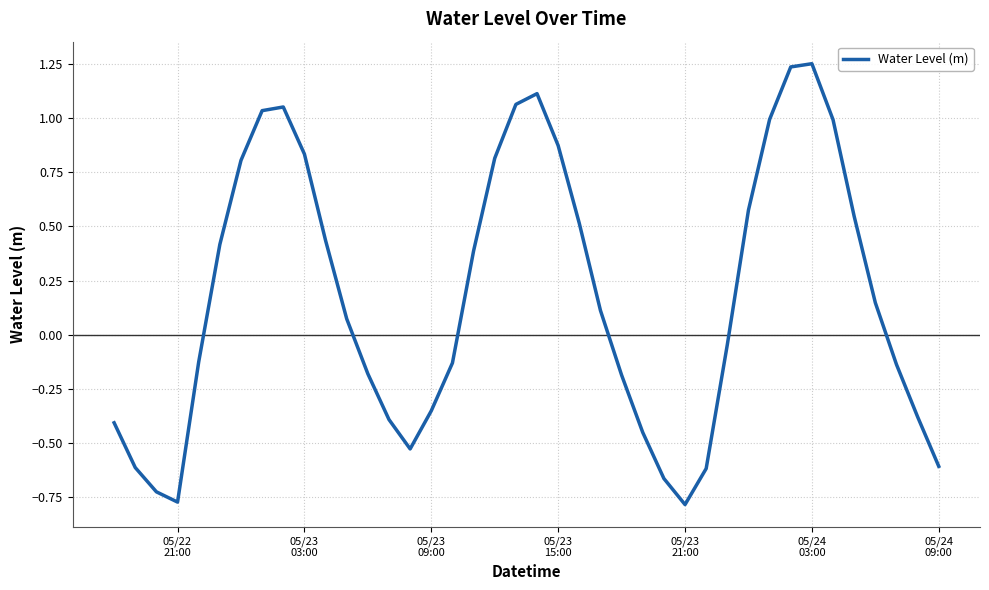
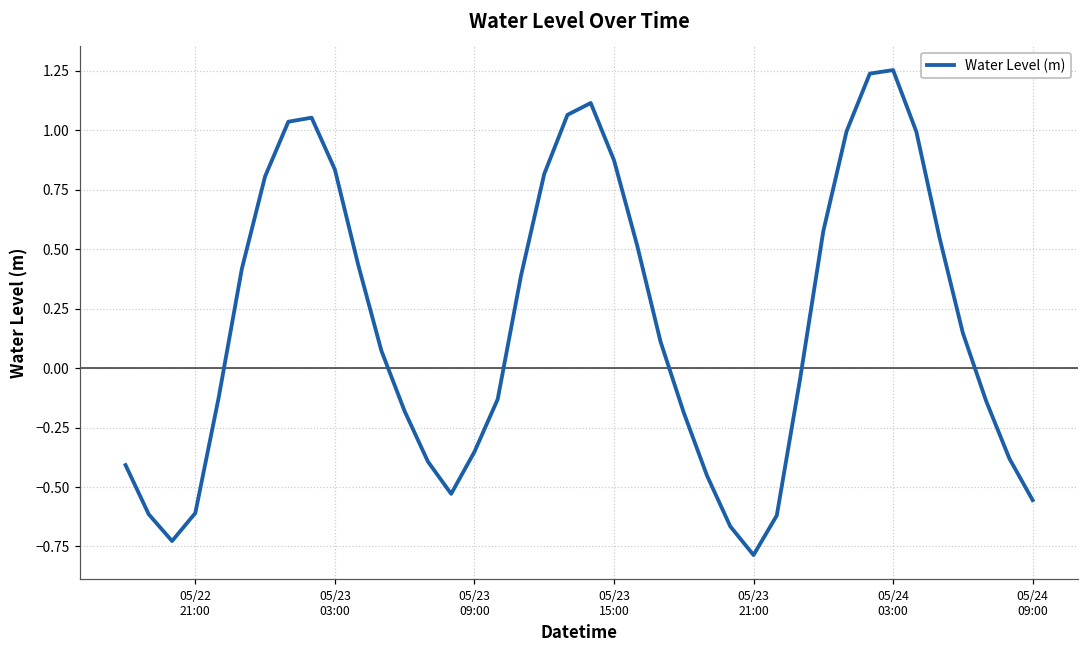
  {
-   "05/22 21:00": -0.77,
+   "05/22 21:00": -0.61,
    "05/23 03:00": 0.83,
    "05/23 09:00": -0.35,
    "05/23 15:00": 0.87,
    "05/23 21:00": -0.79,
    "05/24 03:00": 1.25,
-   "05/24 09:00": -0.61
+   "05/24 09:00": -0.56
  }
